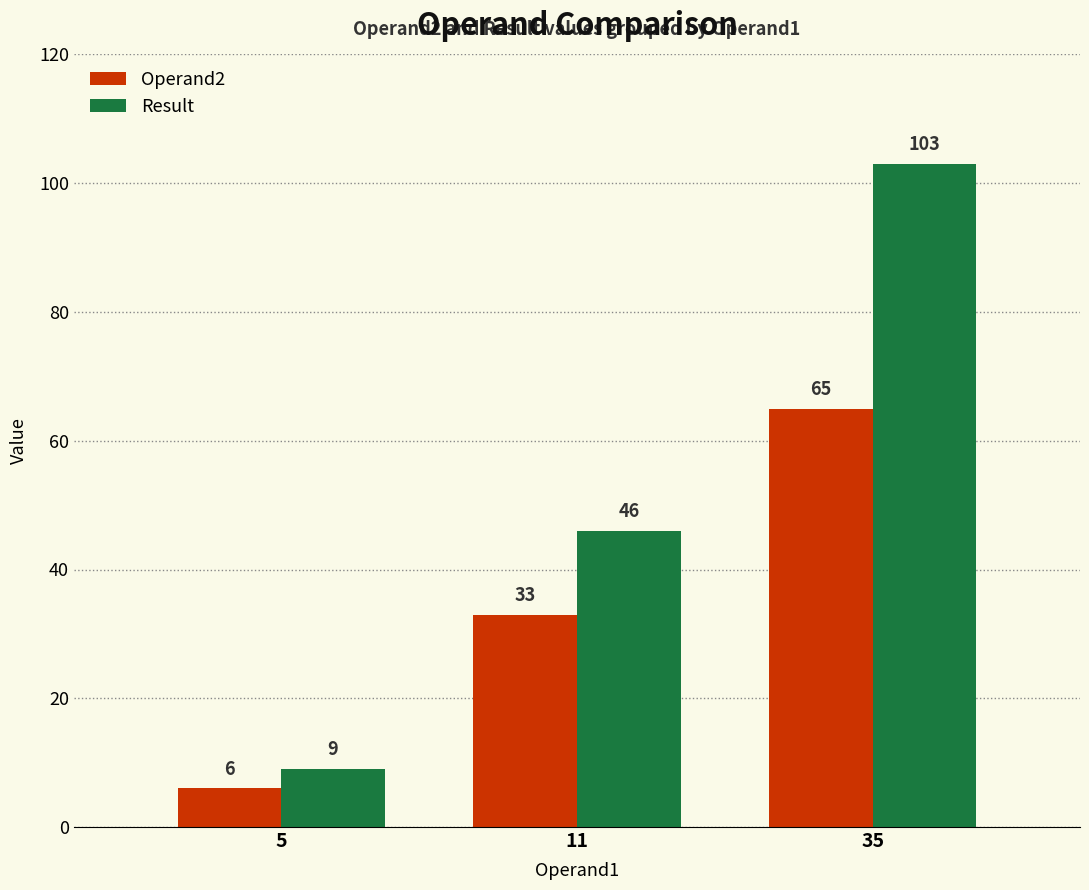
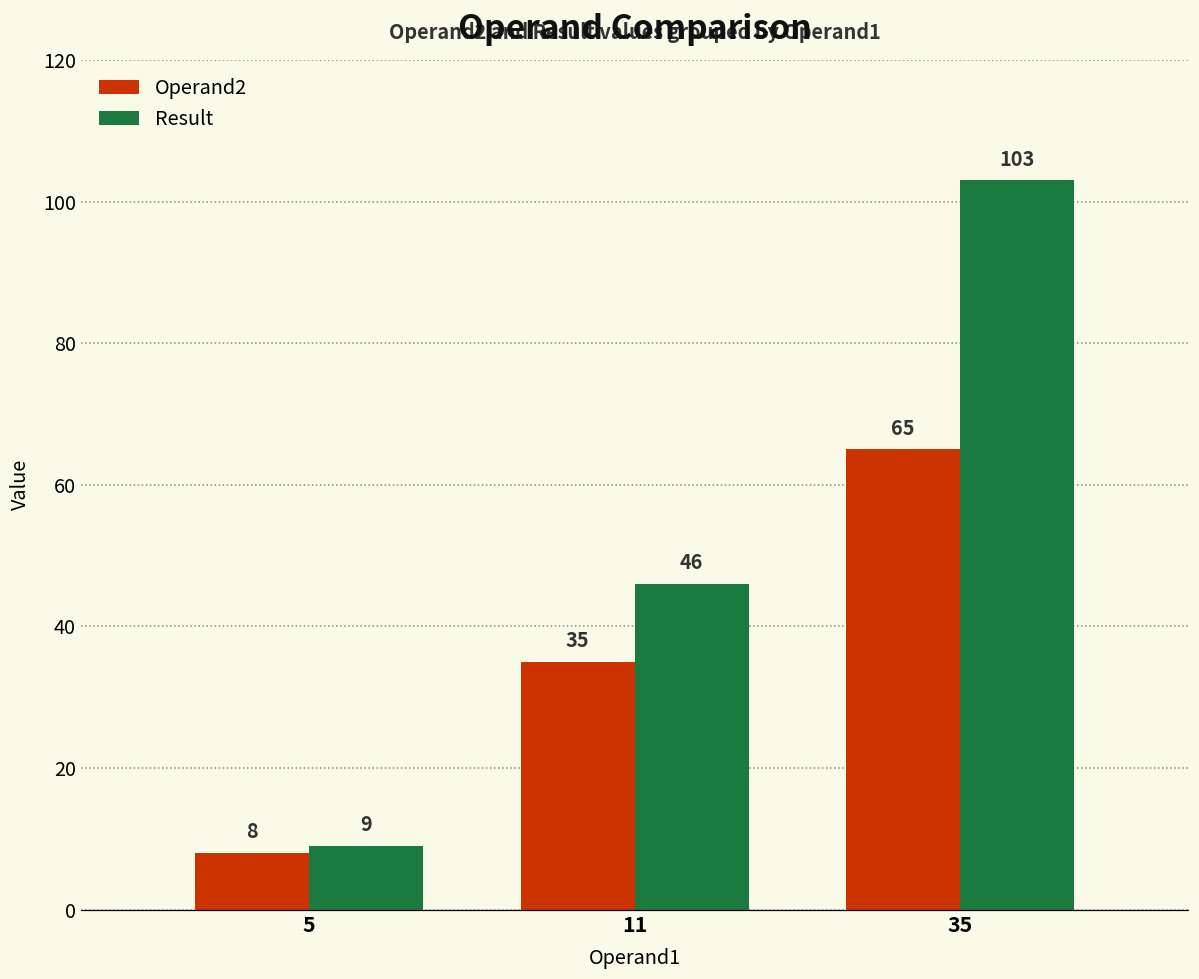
  {
    "Operand2": {
-     "5": 6,
-     "11": 33,
+     "5": 8,
+     "11": 35,
      "35": 65
    },
    "Result": {
      "5": 9,
      "11": 46,
      "35": 103
    }
  }
